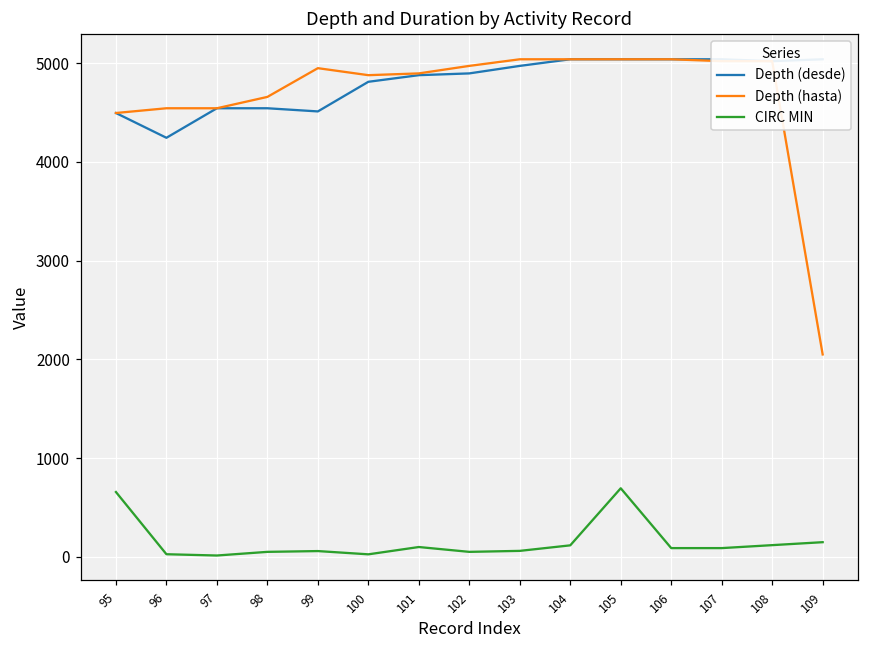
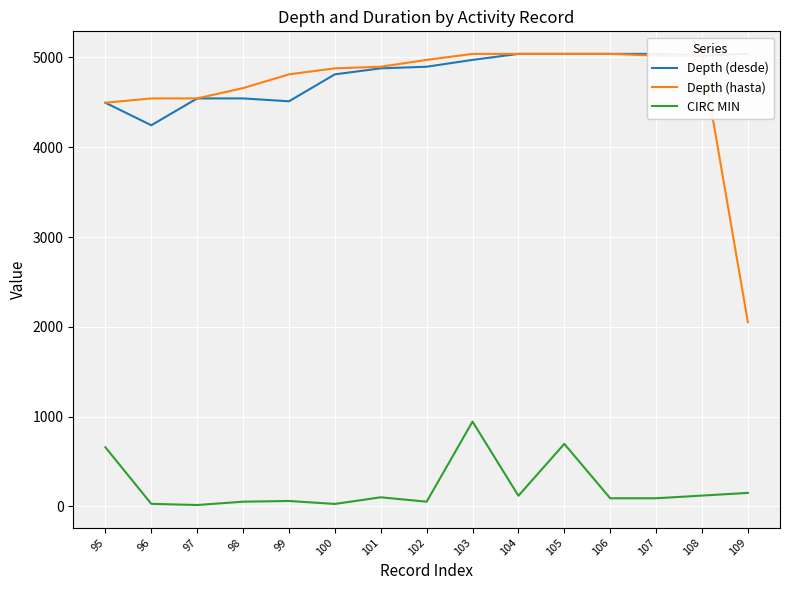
  {
    "Depth (desde)": {
      "96": 4200,
      "98": 4500,
      "99": 4500,
      "100": 4800,
      "102": 4900,
      "103": 5000
    },
    "Depth (hasta)": {
      "96": 4500,
      "98": 4700,
-     "99": 5000,
+     "99": 4800,
      "100": 4900,
      "102": 5000,
      "103": 5000,
      "109": 2100
    },
    "CIRC MIN": {
      "95": 700,
      "96": 0,
      "97": 0,
      "98": 100,
      "99": 100,
      "100": 0,
      "101": 100,
      "102": 100,
-     "103": 100,
+     "103": 900,
      "104": 100,
      "105": 700,
      "106": 100,
      "107": 100,
      "108": 100,
      "109": 200
    }
  }
